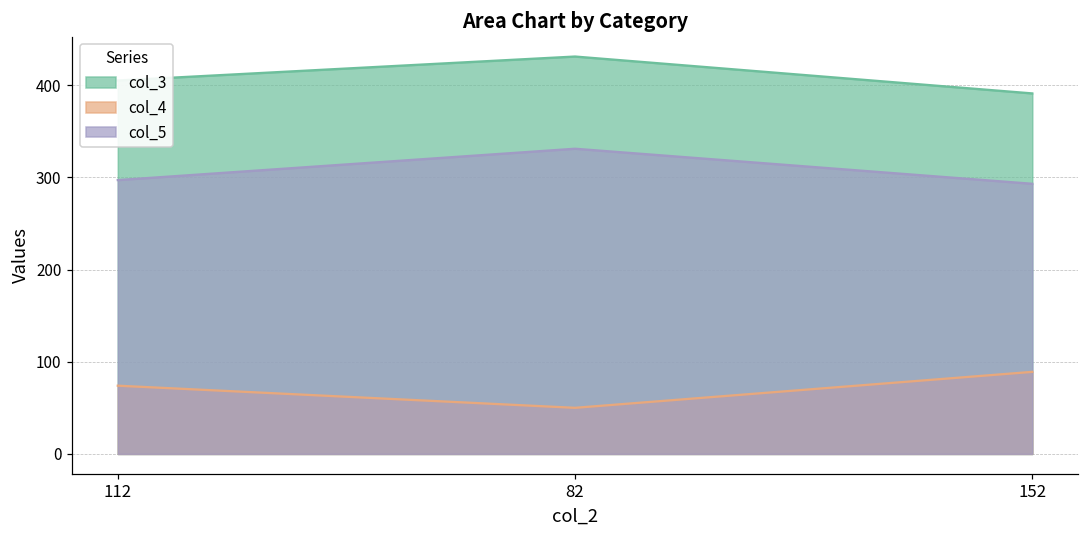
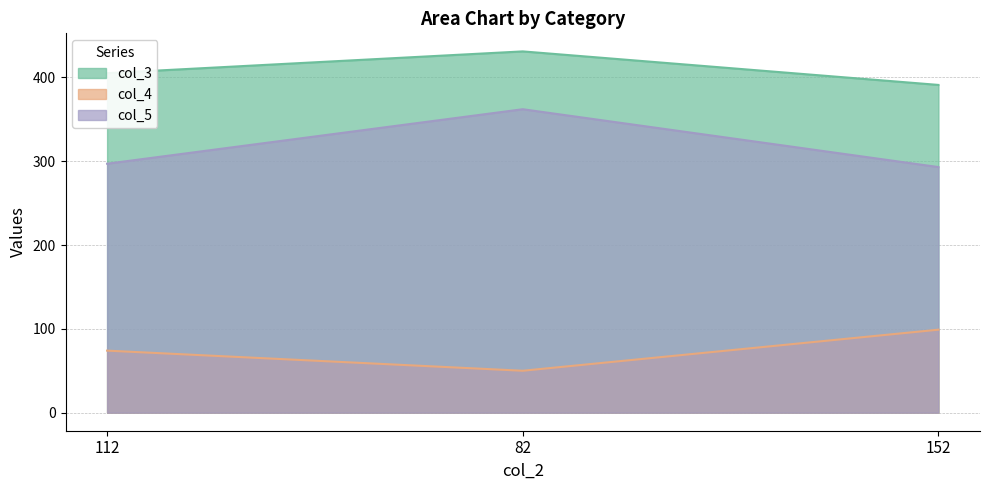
  {
    "col_3": {
      "82": 430,
      "152": 390
    },
    "col_4": {
      "112": 70,
      "82": 50,
-     "152": 90
+     "152": 100
    },
    "col_5": {
      "112": 300,
-     "82": 330,
+     "82": 360,
      "152": 290
    }
  }
